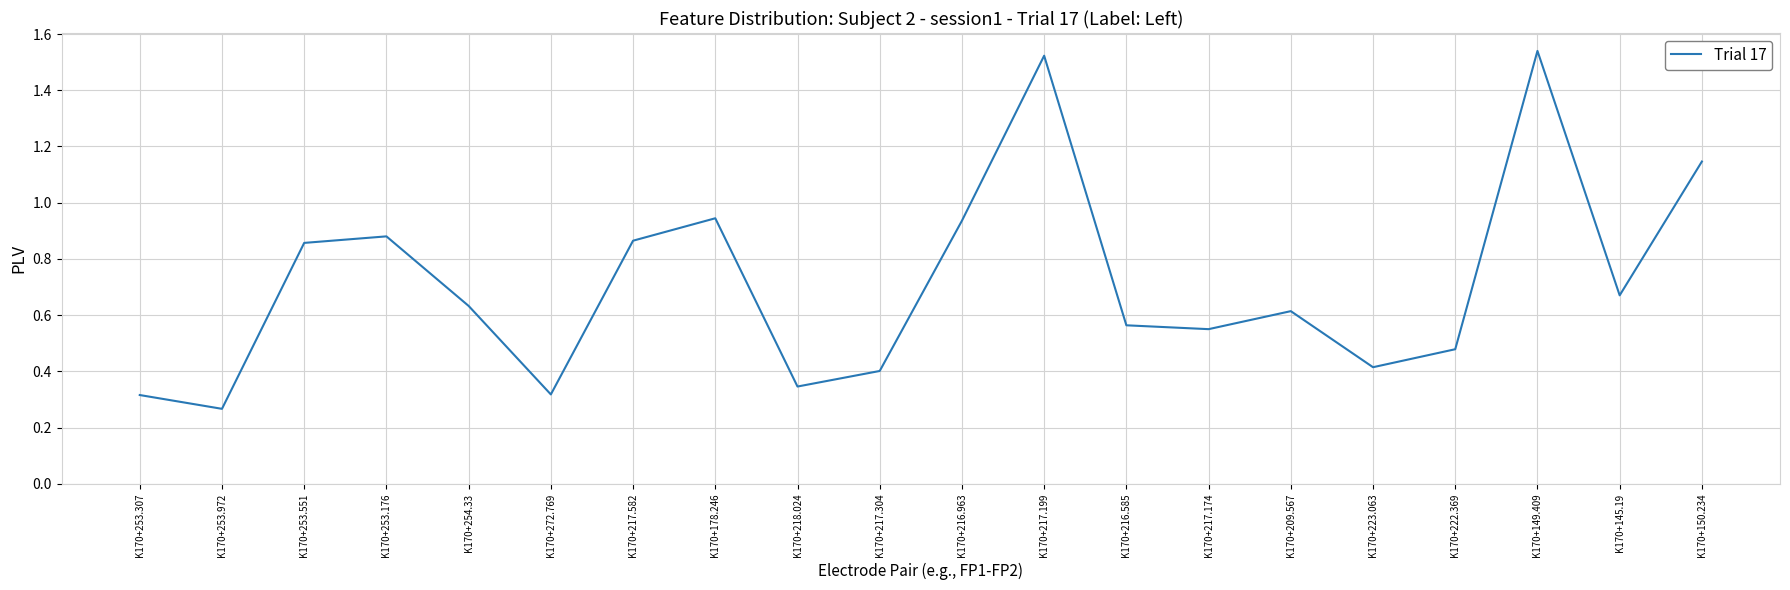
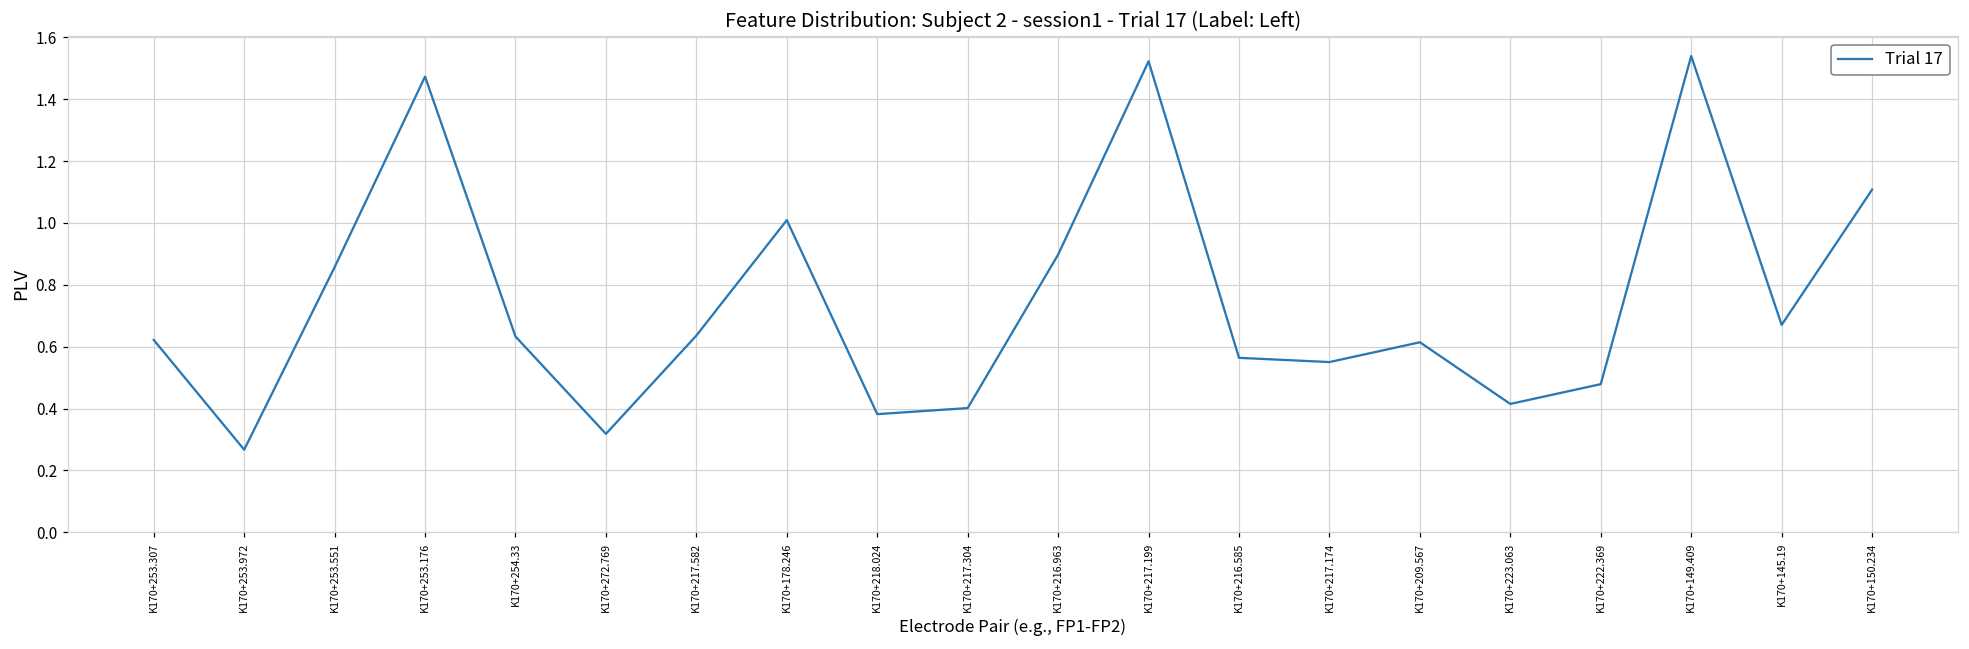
  {
-   "K170+253.307": 0.32,
+   "K170+253.307": 0.62,
    "K170+253.972": 0.27,
    "K170+253.551": 0.86,
-   "K170+253.176": 0.88,
+   "K170+253.176": 1.47,
    "K170+254.33": 0.63,
    "K170+272.769": 0.32,
-   "K170+217.582": 0.86,
-   "K170+178.246": 0.94,
-   "K170+218.024": 0.35,
+   "K170+217.582": 0.64,
+   "K170+178.246": 1.01,
+   "K170+218.024": 0.38,
    "K170+217.304": 0.40,
-   "K170+216.963": 0.94,
+   "K170+216.963": 0.90,
    "K170+217.199": 1.52,
    "K170+216.585": 0.56,
    "K170+217.174": 0.55,
    "K170+209.567": 0.61,
    "K170+223.063": 0.41,
    "K170+222.369": 0.48,
    "K170+149.409": 1.54,
    "K170+145.19": 0.67,
-   "K170+150.234": 1.15
+   "K170+150.234": 1.11
  }
